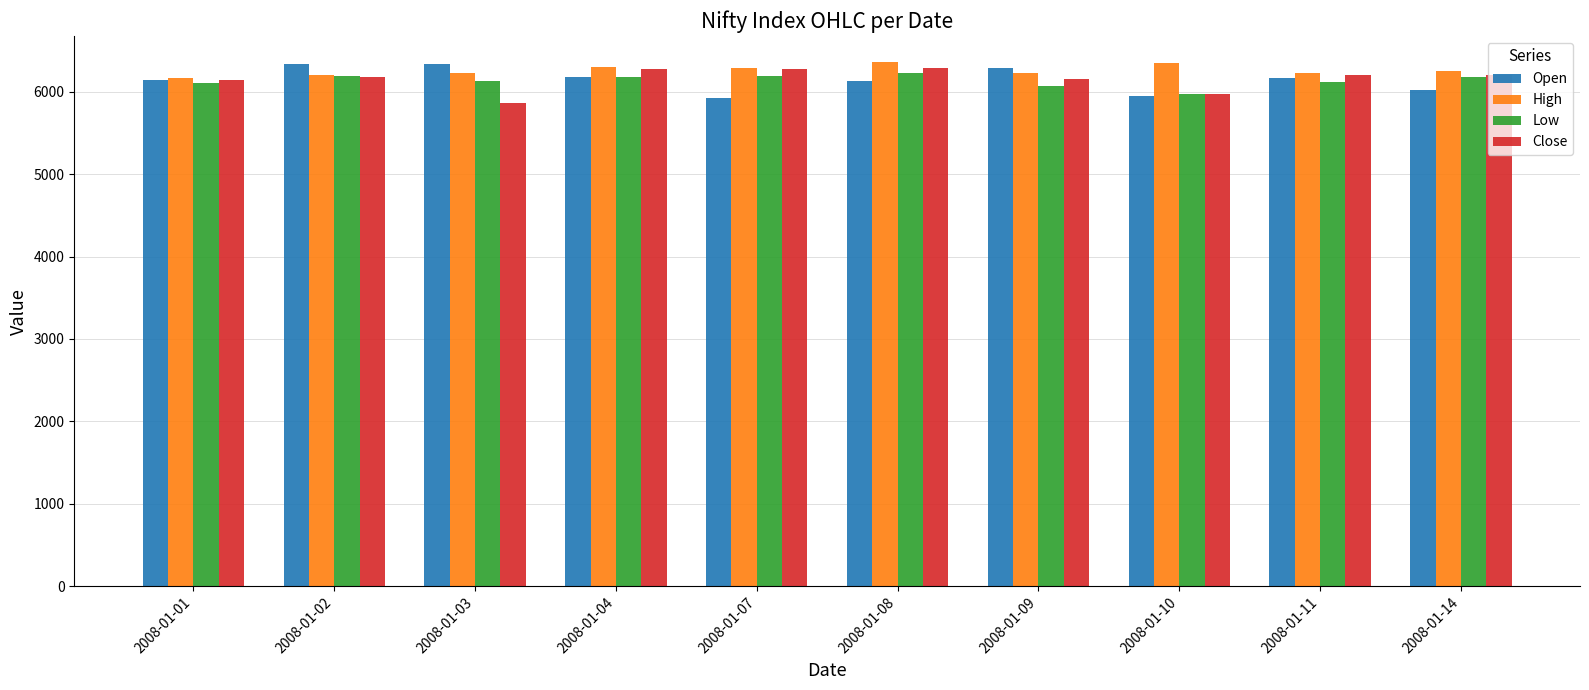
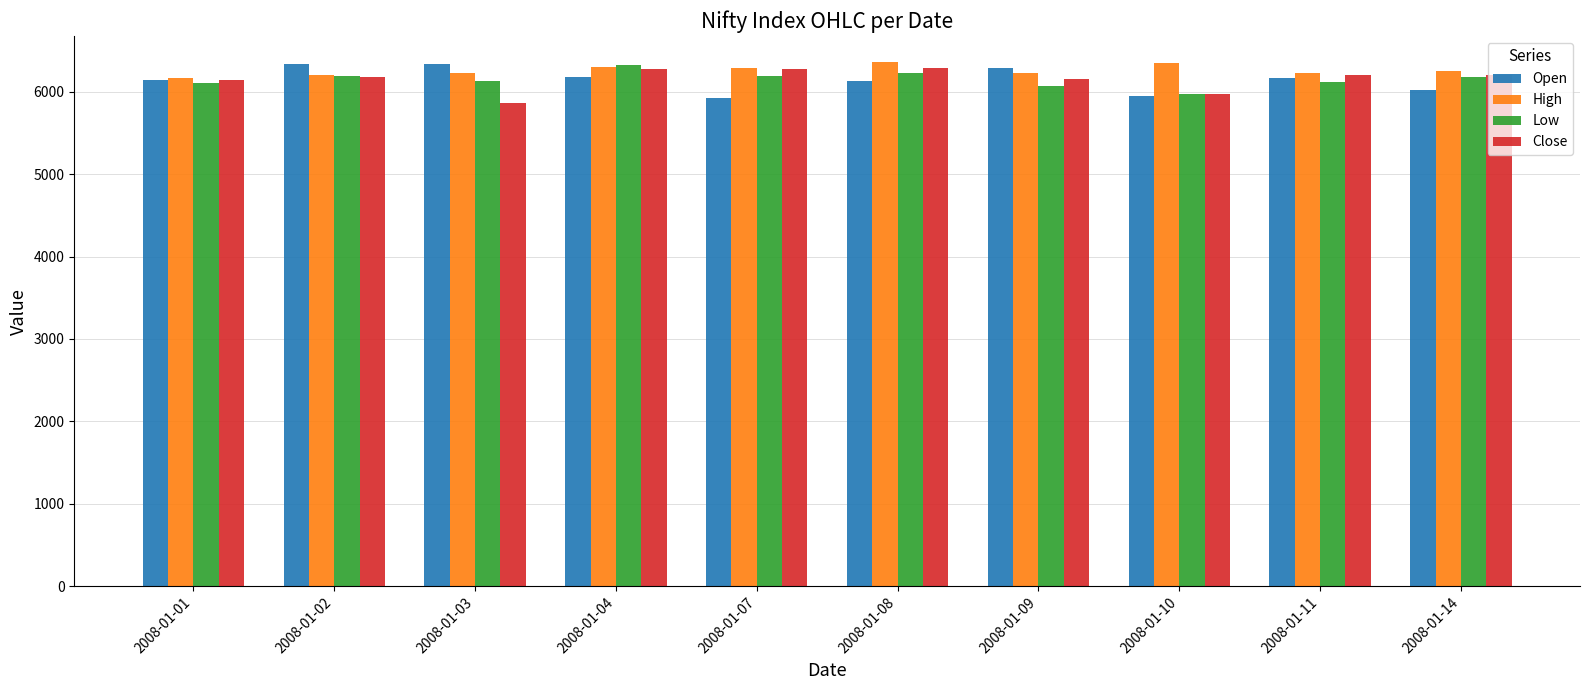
  {
    "Open": {
      "2008-01-01": 6100,
      "2008-01-02": 6300,
      "2008-01-03": 6300,
      "2008-01-04": 6200,
      "2008-01-07": 5900,
      "2008-01-08": 6100,
      "2008-01-09": 6300,
      "2008-01-10": 5900,
      "2008-01-11": 6200,
      "2008-01-14": 6000
    },
    "High": {
      "2008-01-01": 6200,
      "2008-01-02": 6200,
      "2008-01-03": 6200,
      "2008-01-04": 6300,
      "2008-01-07": 6300,
      "2008-01-08": 6400,
      "2008-01-09": 6200,
      "2008-01-10": 6300,
      "2008-01-11": 6200,
      "2008-01-14": 6200
    },
    "Low": {
      "2008-01-01": 6100,
      "2008-01-02": 6200,
      "2008-01-03": 6100,
-     "2008-01-04": 6200,
+     "2008-01-04": 6300,
      "2008-01-07": 6200,
      "2008-01-08": 6200,
      "2008-01-09": 6100,
      "2008-01-10": 6000,
      "2008-01-11": 6100,
      "2008-01-14": 6200
    },
    "Close": {
      "2008-01-01": 6100,
      "2008-01-02": 6200,
      "2008-01-03": 5900,
      "2008-01-04": 6300,
      "2008-01-07": 6300,
      "2008-01-08": 6300,
      "2008-01-09": 6200,
      "2008-01-10": 6000,
      "2008-01-11": 6200
    }
  }
